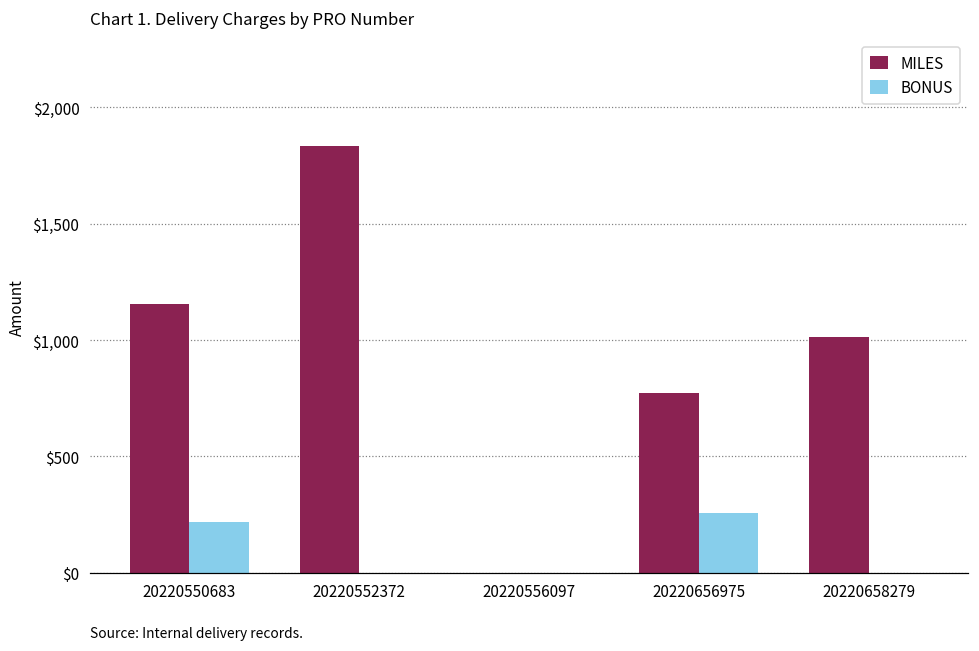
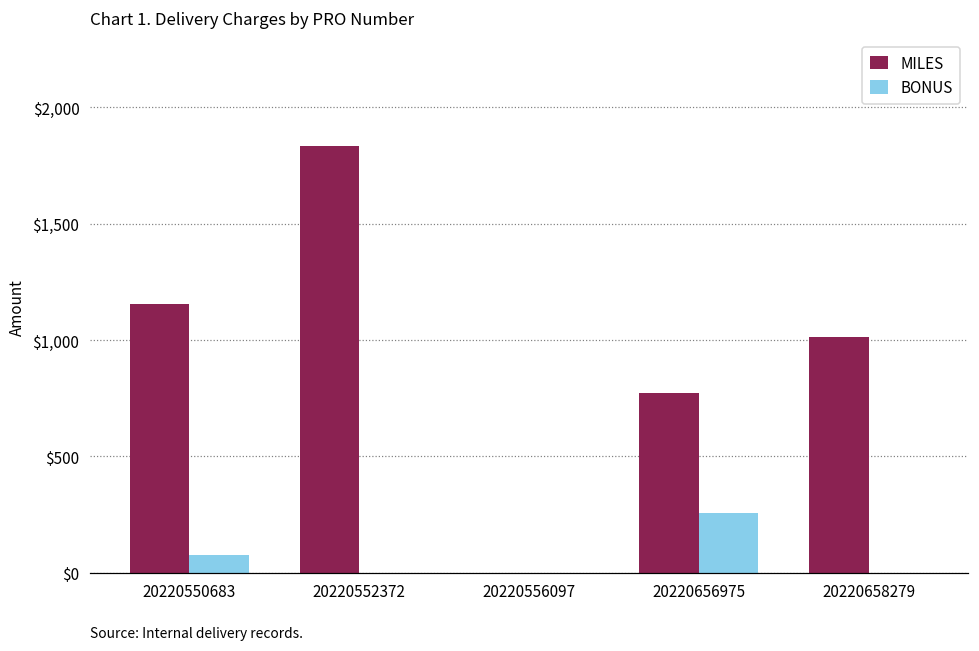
  {
    "MILES": {
      "20220550683": "$1,160",
      "20220552372": "$1,830",
      "20220556097": "$0",
      "20220656975": "$770",
      "20220658279": "$1,010"
    },
    "BONUS": {
-     "20220550683": "$220",
+     "20220550683": "$80",
      "20220552372": "$0",
      "20220556097": "$0",
      "20220656975": "$260",
      "20220658279": "$0"
    }
  }
